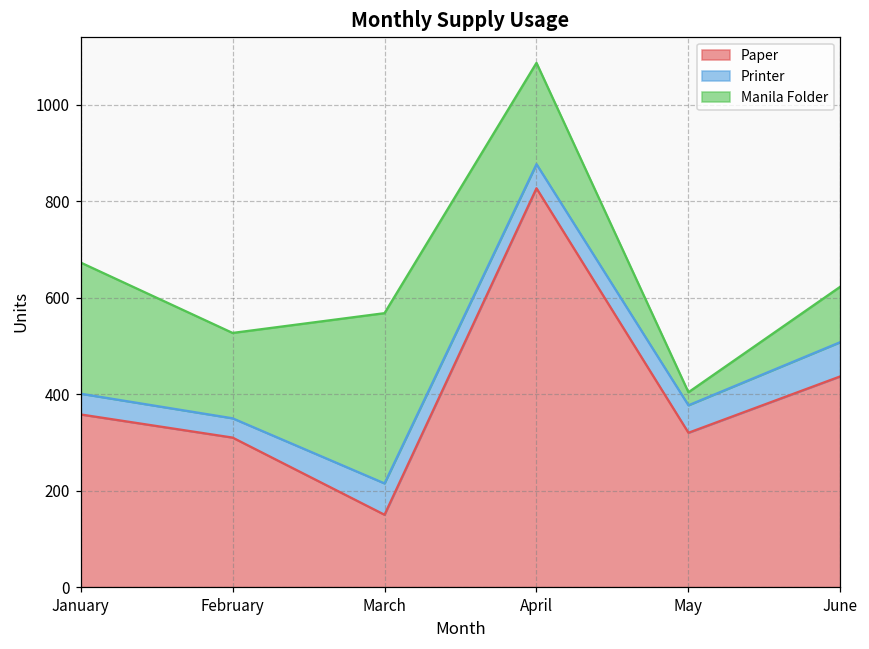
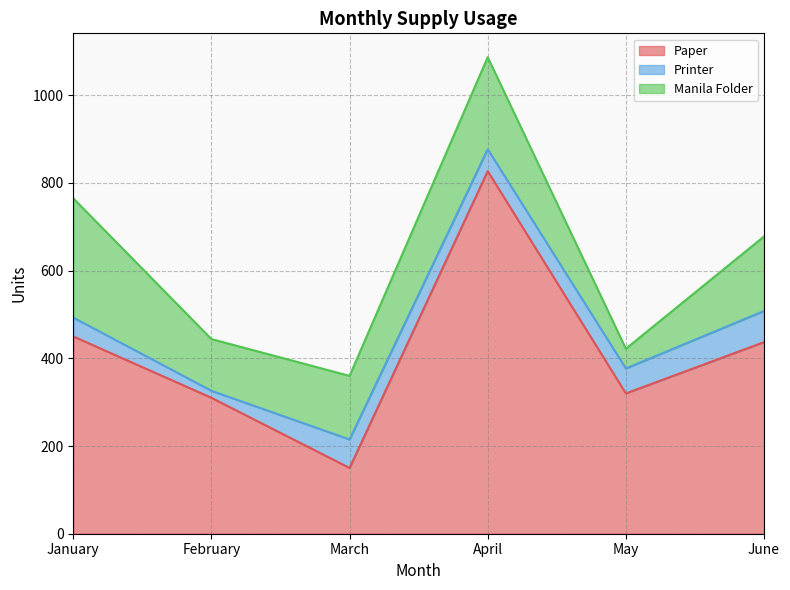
  {
    "Paper": {
-     "January": 360,
+     "January": 450,
      "February": 310,
      "March": 150,
      "April": 830,
      "May": 320,
      "June": 440
    },
    "Printer": {
      "January": 40,
-     "February": 40,
+     "February": 20,
      "March": 70,
      "April": 50,
      "May": 60,
      "June": 70
    },
    "Manila Folder": {
      "January": 270,
-     "February": 180,
-     "March": 350,
+     "February": 120,
+     "March": 150,
      "April": 210,
-     "May": 30,
-     "June": 120
+     "May": 50,
+     "June": 170
    }
  }
